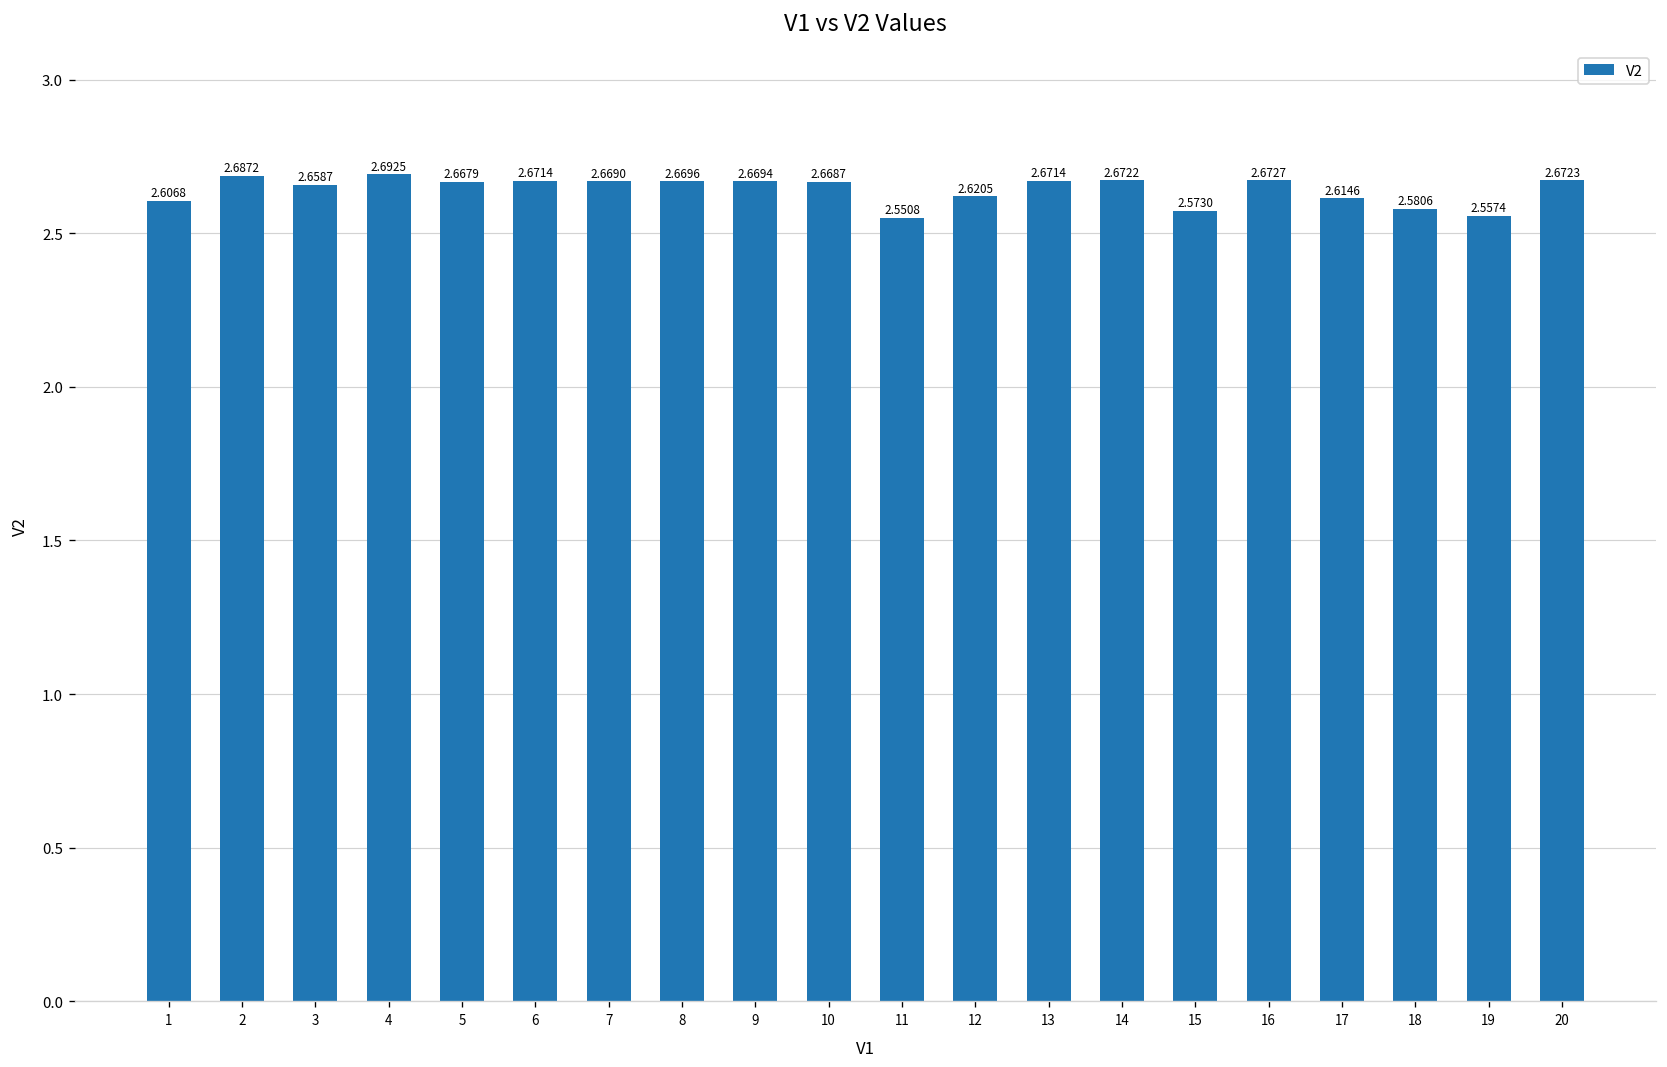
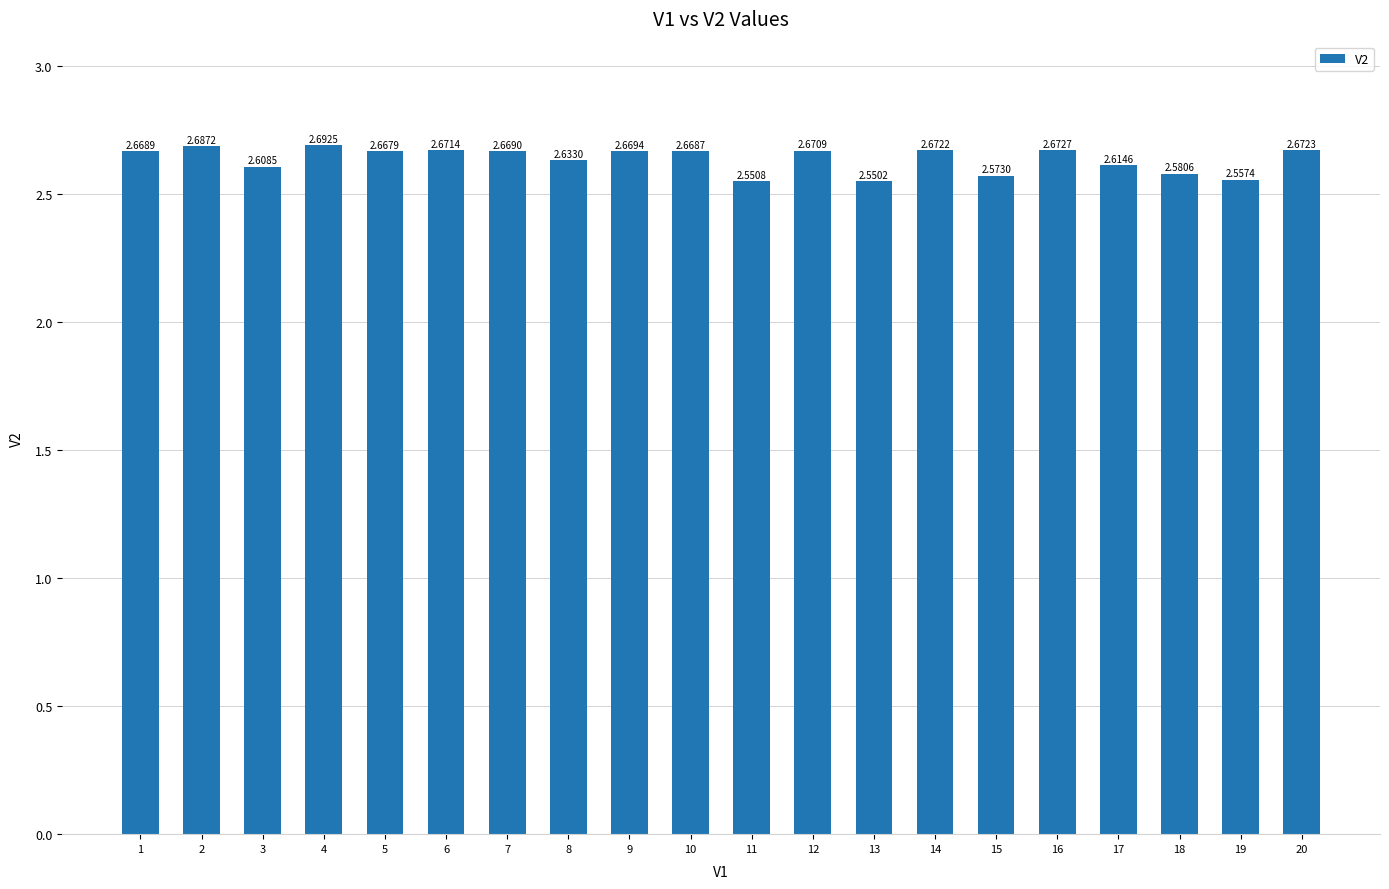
  {
-   "1": 2.6068,
+   "1": 2.6689,
    "2": 2.6872,
-   "3": 2.6587,
+   "3": 2.6085,
    "4": 2.6925,
    "5": 2.6679,
    "6": 2.6714,
    "7": 2.6690,
-   "8": 2.6696,
+   "8": 2.6330,
    "9": 2.6694,
    "10": 2.6687,
    "11": 2.5508,
-   "12": 2.6205,
-   "13": 2.6714,
+   "12": 2.6709,
+   "13": 2.5502,
    "14": 2.6722,
    "15": 2.5730,
    "16": 2.6727,
    "17": 2.6146,
    "18": 2.5806,
    "19": 2.5574,
    "20": 2.6723
  }
